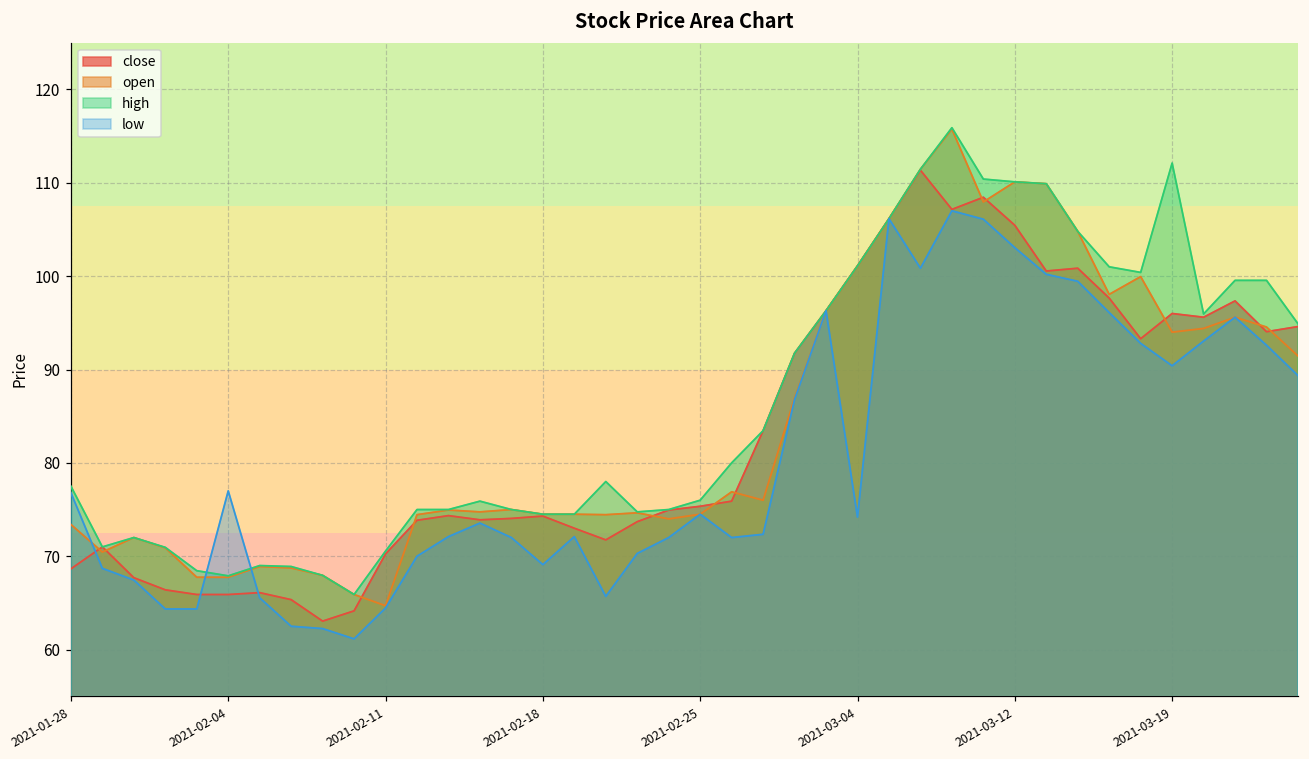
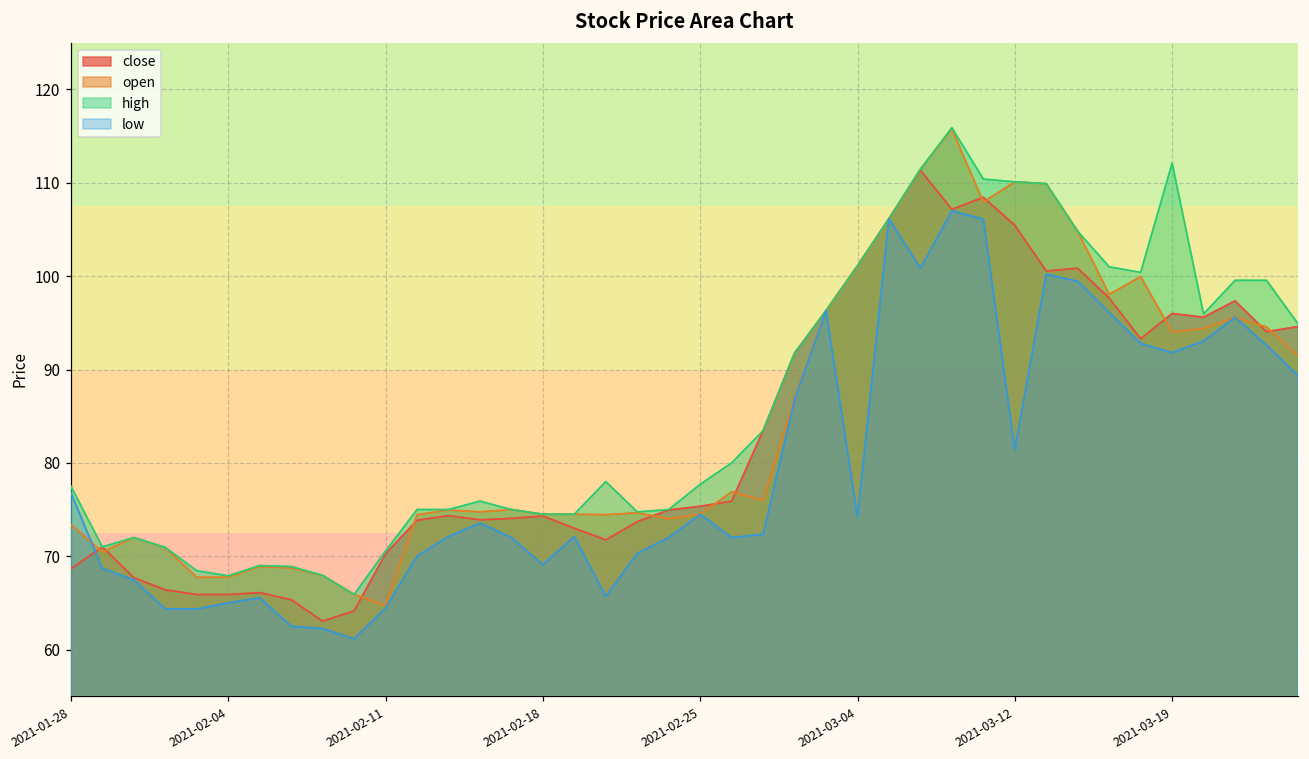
  {
    "high": {
      "2021-01-28": 78,
      "2021-02-11": 71,
-     "2021-02-25": 76,
+     "2021-02-25": 78,
      "2021-03-19": 112
    },
    "low": {
      "2021-01-28": 77,
-     "2021-02-04": 77,
+     "2021-02-04": 65,
      "2021-02-18": 69,
      "2021-03-04": 74,
-     "2021-03-12": 103,
-     "2021-03-19": 90
+     "2021-03-12": 81,
+     "2021-03-19": 92
    }
  }
